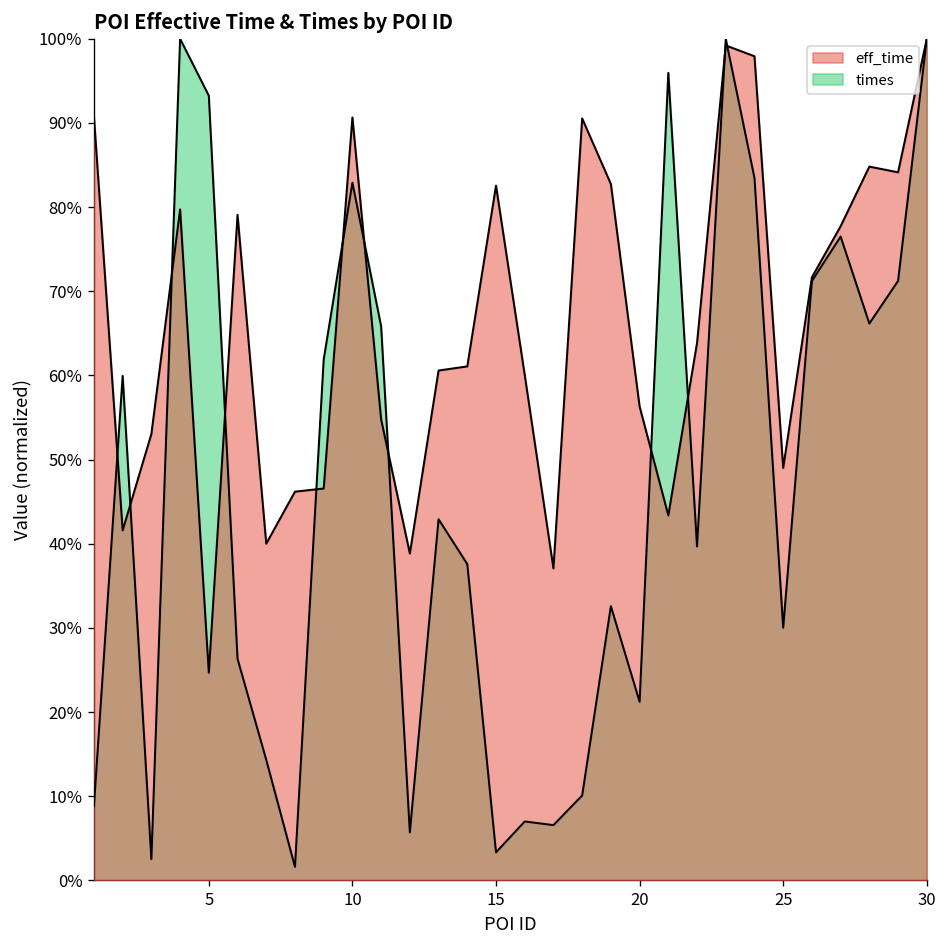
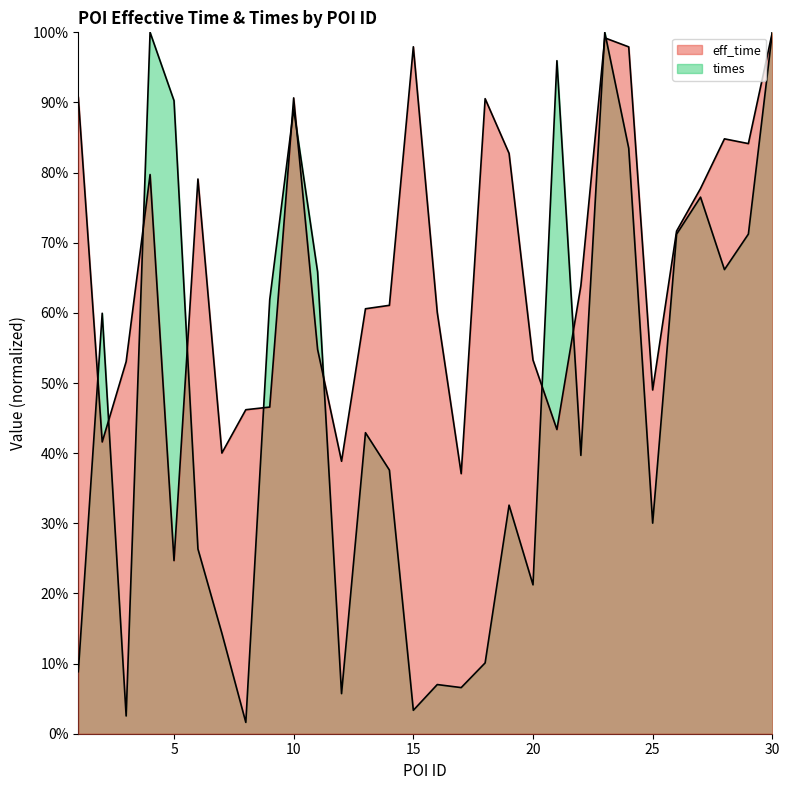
  {
    "eff_time": {
      "5": "25%",
      "10": "91%",
-     "15": "83%",
-     "20": "56%",
+     "15": "98%",
+     "20": "53%",
      "25": "49%"
    },
    "times": {
-     "5": "93%",
-     "10": "83%",
+     "5": "90%",
+     "10": "89%",
      "15": "3%",
      "20": "21%",
      "25": "30%"
    }
  }
